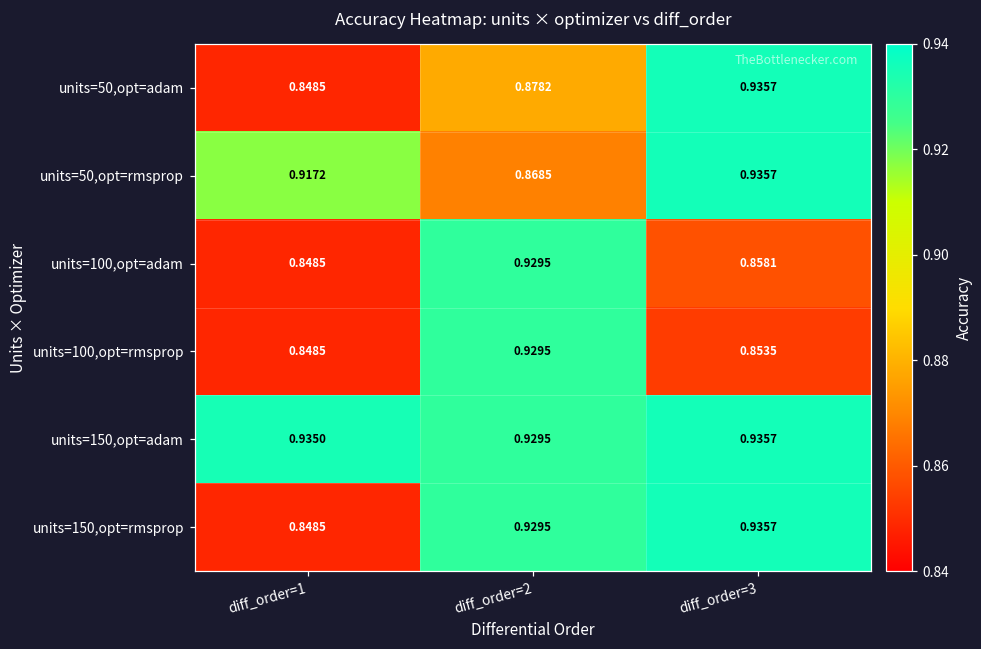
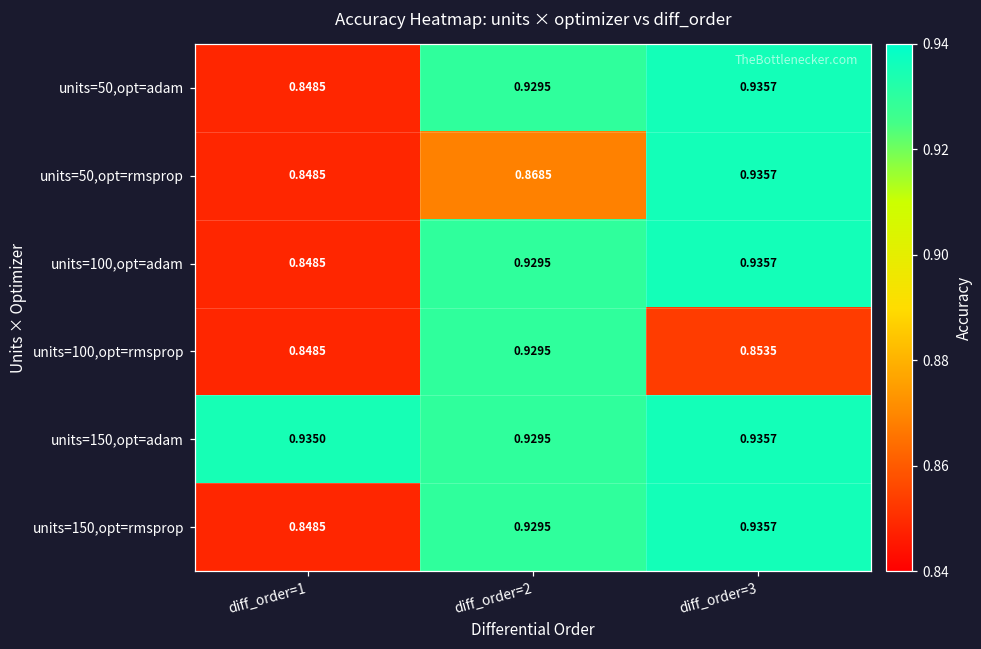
  {
    "units=50,opt=adam": {
      "diff_order=1": 0.8485,
-     "diff_order=2": 0.8782
+     "diff_order=2": 0.9295
    },
    "units=50,opt=rmsprop": {
-     "diff_order=1": 0.9172,
+     "diff_order=1": 0.8485,
      "diff_order=2": 0.8685,
      "diff_order=3": 0.9357
    },
    "units=100,opt=adam": {
      "diff_order=1": 0.8485,
      "diff_order=2": 0.9295,
-     "diff_order=3": 0.8581
+     "diff_order=3": 0.9357
    },
    "units=100,opt=rmsprop": {
      "diff_order=1": 0.8485,
      "diff_order=2": 0.9295,
      "diff_order=3": 0.8535
    },
    "units=150,opt=adam": {
      "diff_order=1": 0.9350,
      "diff_order=2": 0.9295,
      "diff_order=3": 0.9357
    },
    "units=150,opt=rmsprop": {
      "diff_order=1": 0.8485,
      "diff_order=2": 0.9295,
      "diff_order=3": 0.9357
    }
  }
